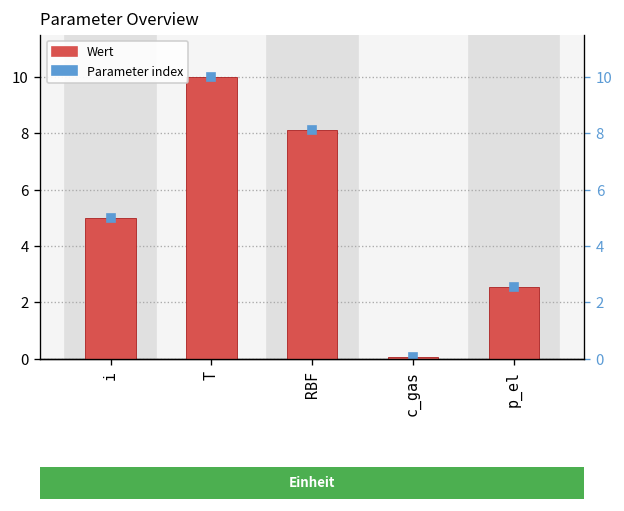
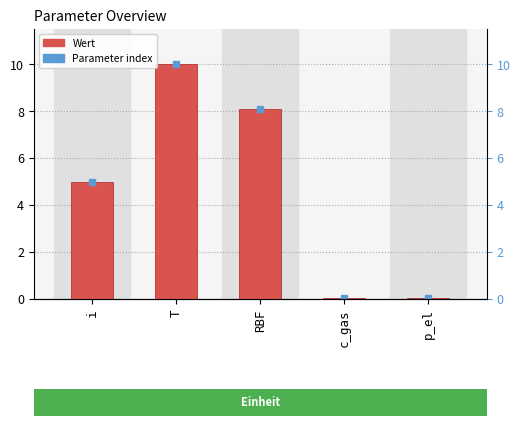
  {
    "Wert": {
      "i": 5.0,
      "T": 10.0,
      "RBF": 8.1,
-     "p_el": 2.6
+     "p_el": 0.0
    }
  }
